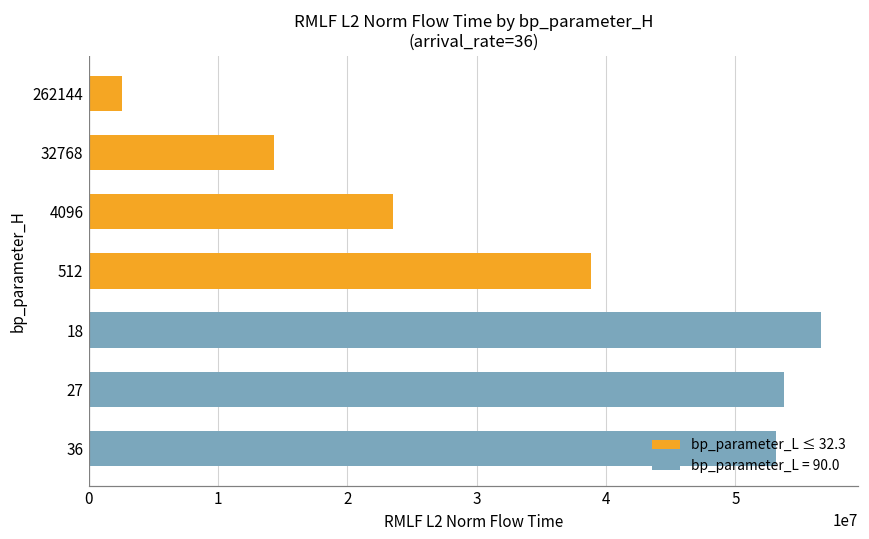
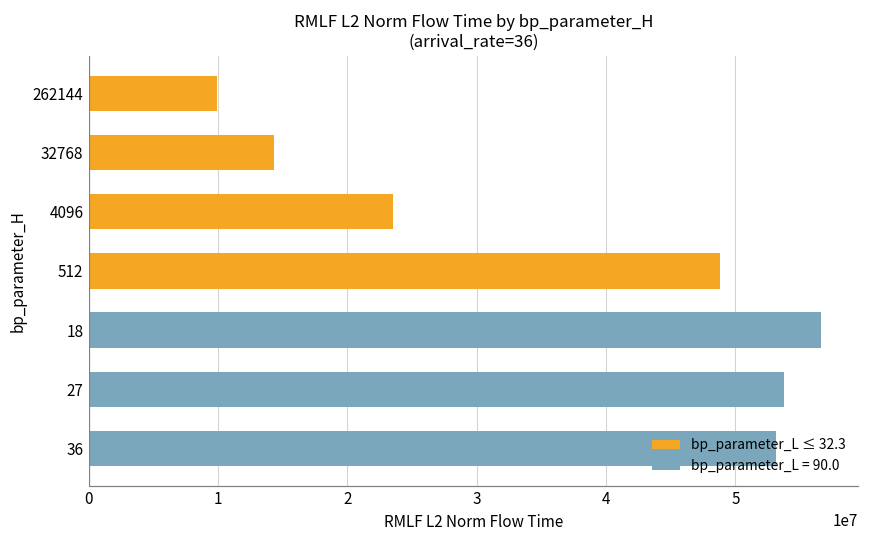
  {
-   "262144": 2600000,
+   "262144": 9900000,
    "32768": 14400000,
    "4096": 23500000,
-   "512": 38800000,
+   "512": 48800000,
    "18": 56700000,
    "27": 53700000,
    "36": 53200000
  }
